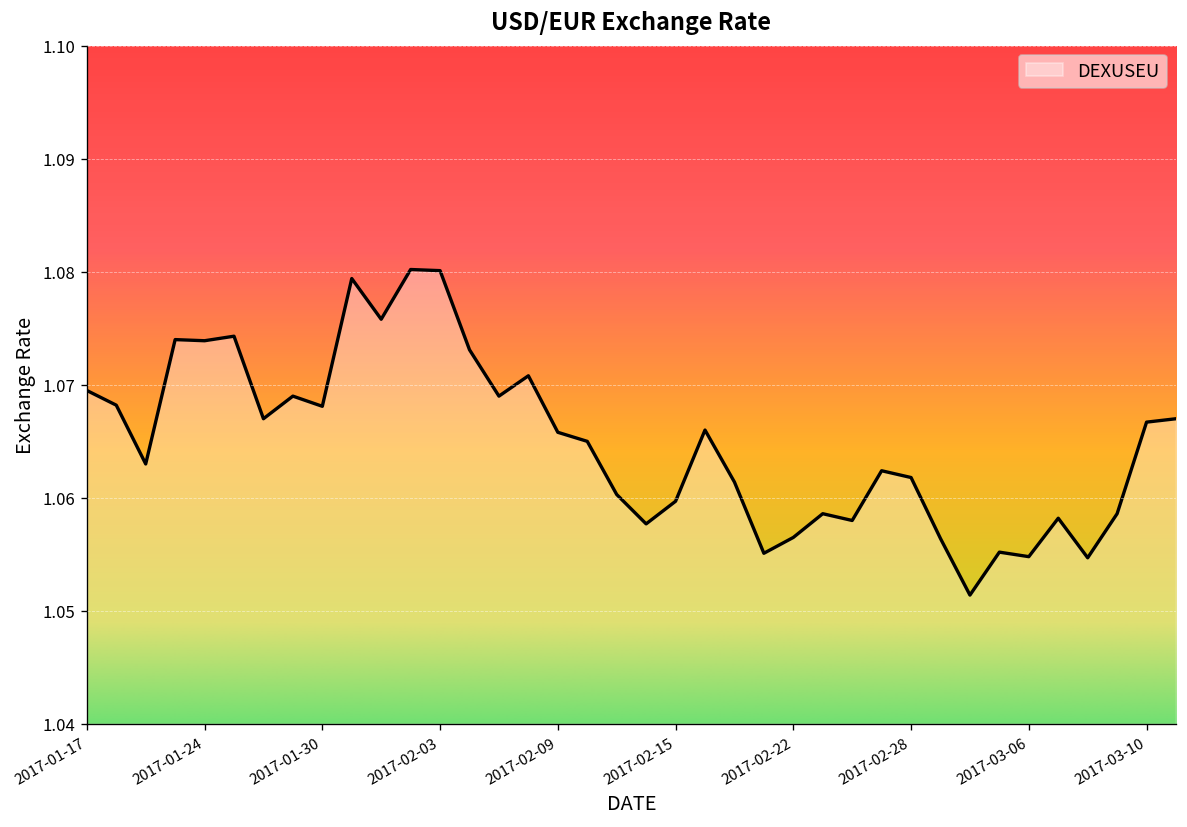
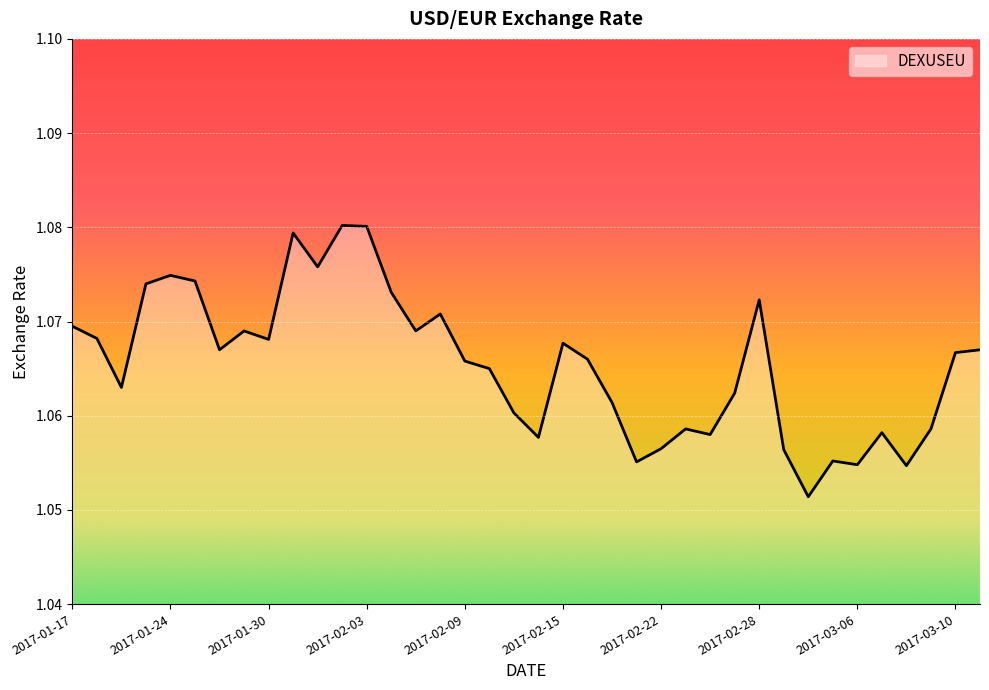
  {
    "2017-01-17": 1.070,
-   "2017-01-24": 1.074,
+   "2017-01-24": 1.075,
    "2017-01-30": 1.068,
    "2017-02-03": 1.080,
    "2017-02-09": 1.066,
-   "2017-02-15": 1.060,
+   "2017-02-15": 1.068,
    "2017-02-22": 1.057,
-   "2017-02-28": 1.062,
+   "2017-02-28": 1.072,
    "2017-03-06": 1.055,
    "2017-03-10": 1.067
  }
